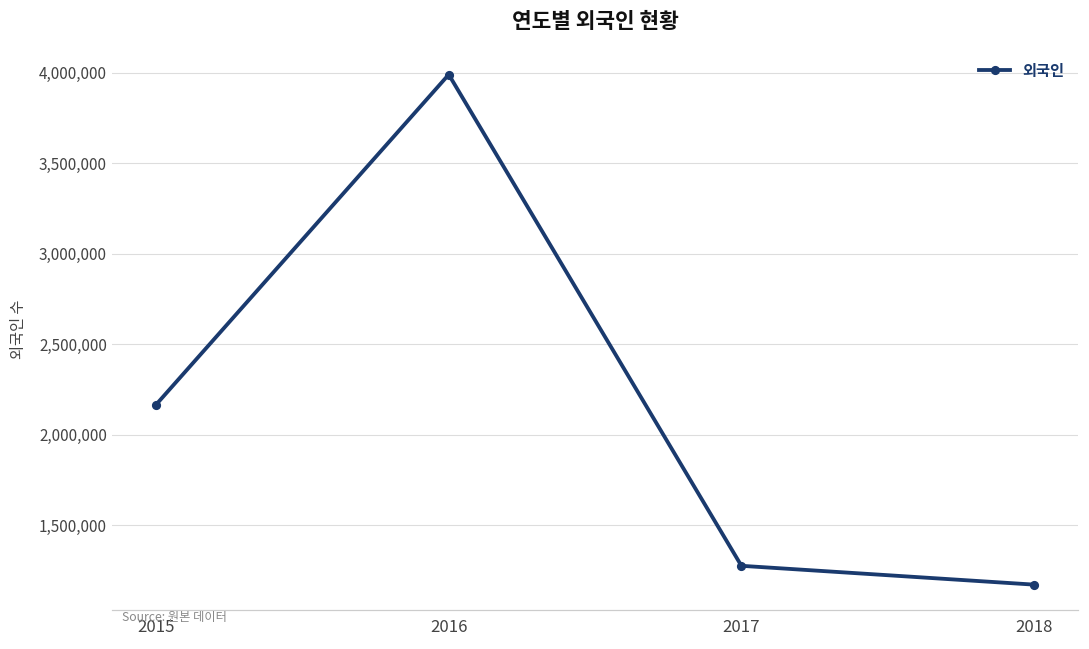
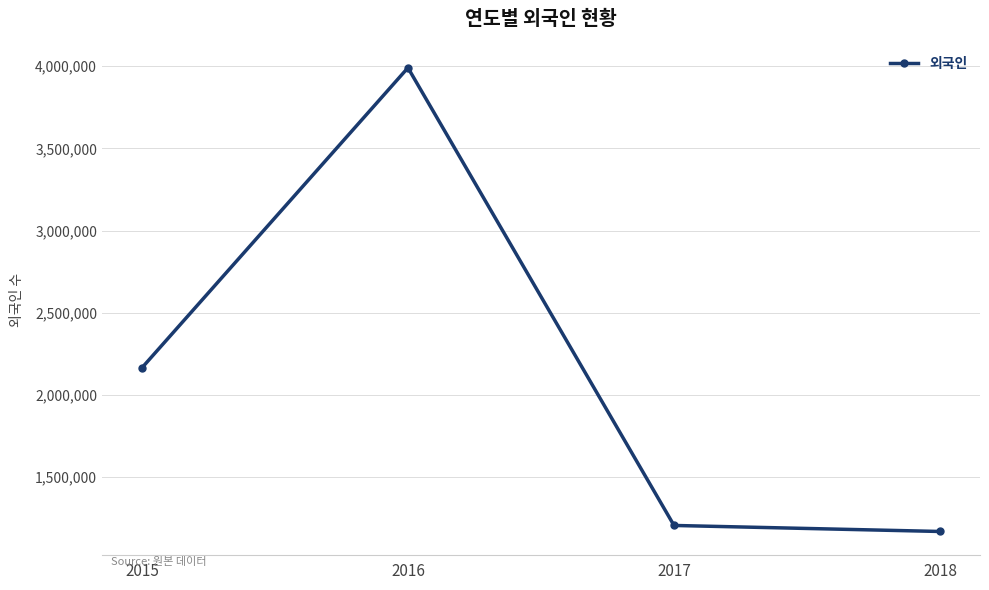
  {
    "2015": "2,170,000",
    "2016": "3,990,000",
-   "2017": "1,270,000",
+   "2017": "1,210,000",
    "2018": "1,170,000"
  }
